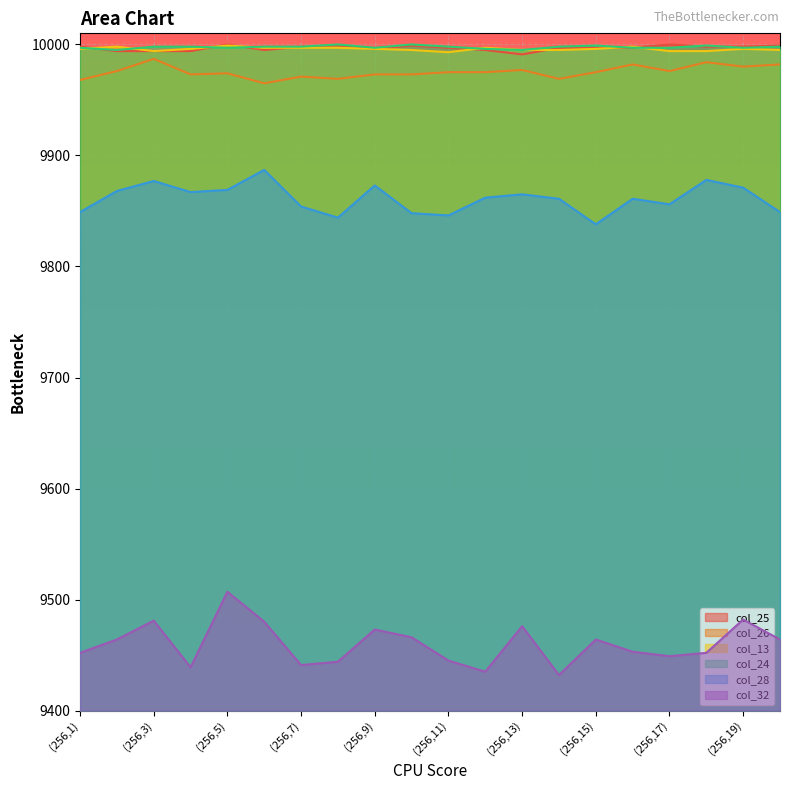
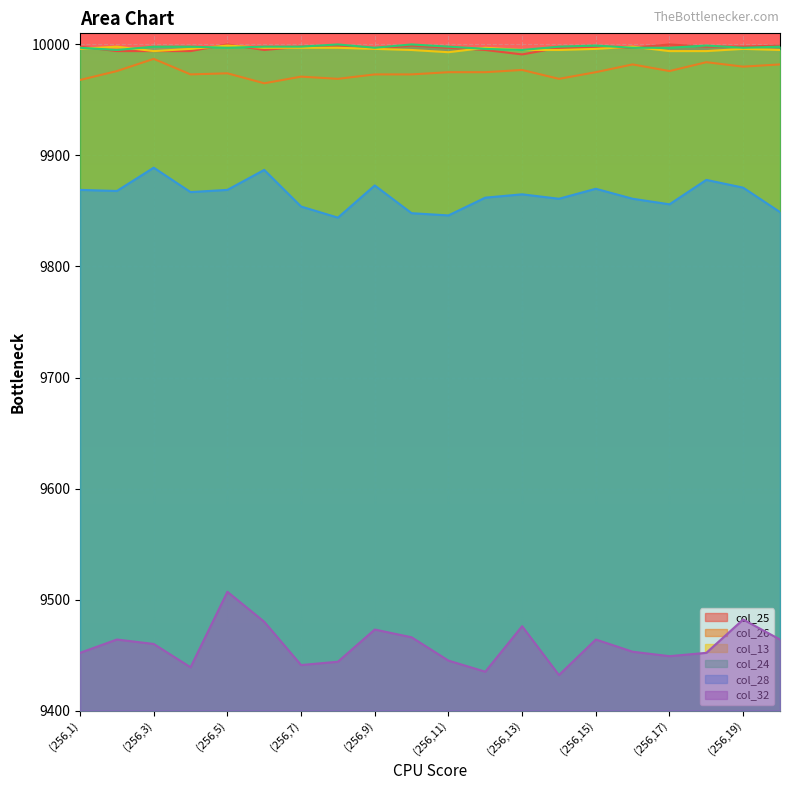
  {
    "col_24": {
      "(256,3)": 9998,
      "(256,17)": 9997
    },
    "col_28": {
-     "(256,1)": 9849,
-     "(256,3)": 9877,
+     "(256,1)": 9869,
+     "(256,3)": 9889,
      "(256,5)": 9869,
      "(256,7)": 9854,
      "(256,9)": 9873,
      "(256,11)": 9846,
      "(256,13)": 9865,
-     "(256,15)": 9838,
+     "(256,15)": 9870,
      "(256,17)": 9856,
      "(256,19)": 9871
    },
    "col_32": {
      "(256,1)": 9452,
-     "(256,3)": 9481,
+     "(256,3)": 9460,
      "(256,5)": 9507,
      "(256,7)": 9441,
      "(256,9)": 9473,
      "(256,11)": 9445,
      "(256,13)": 9476,
      "(256,15)": 9464,
      "(256,17)": 9449
    }
  }
